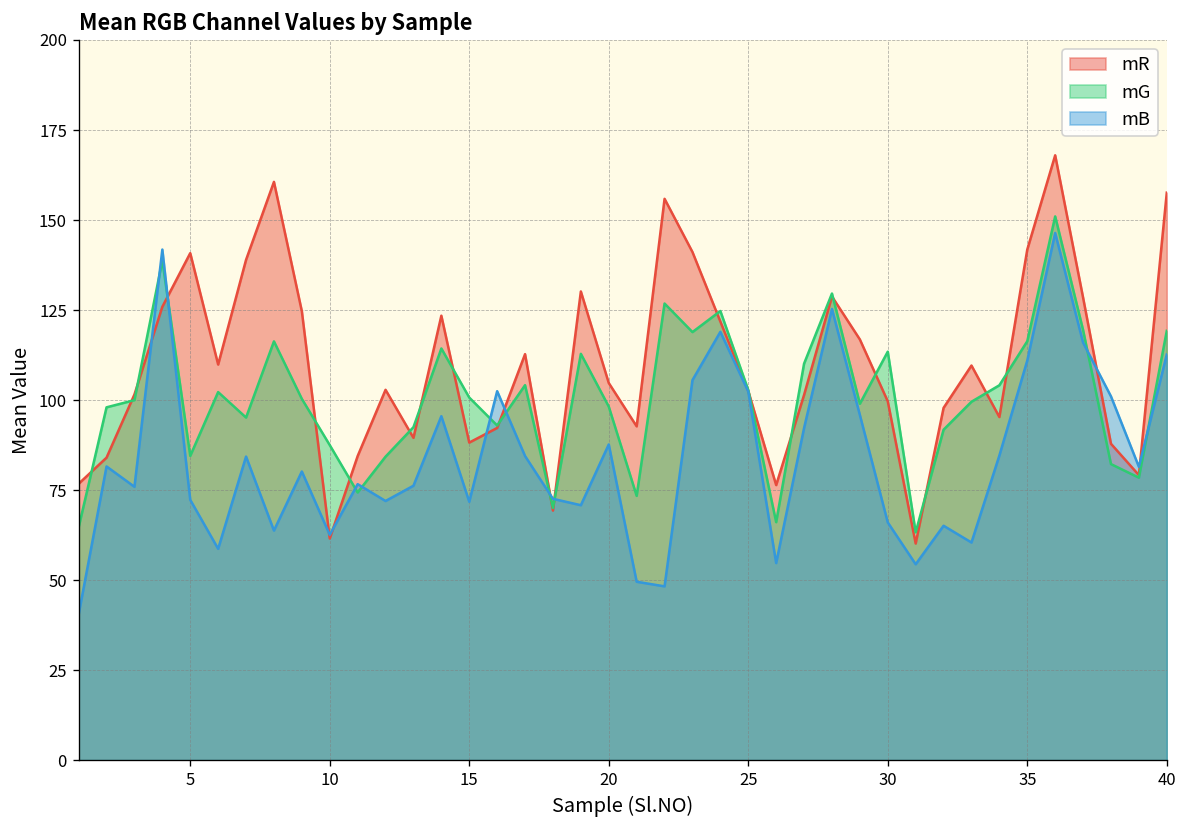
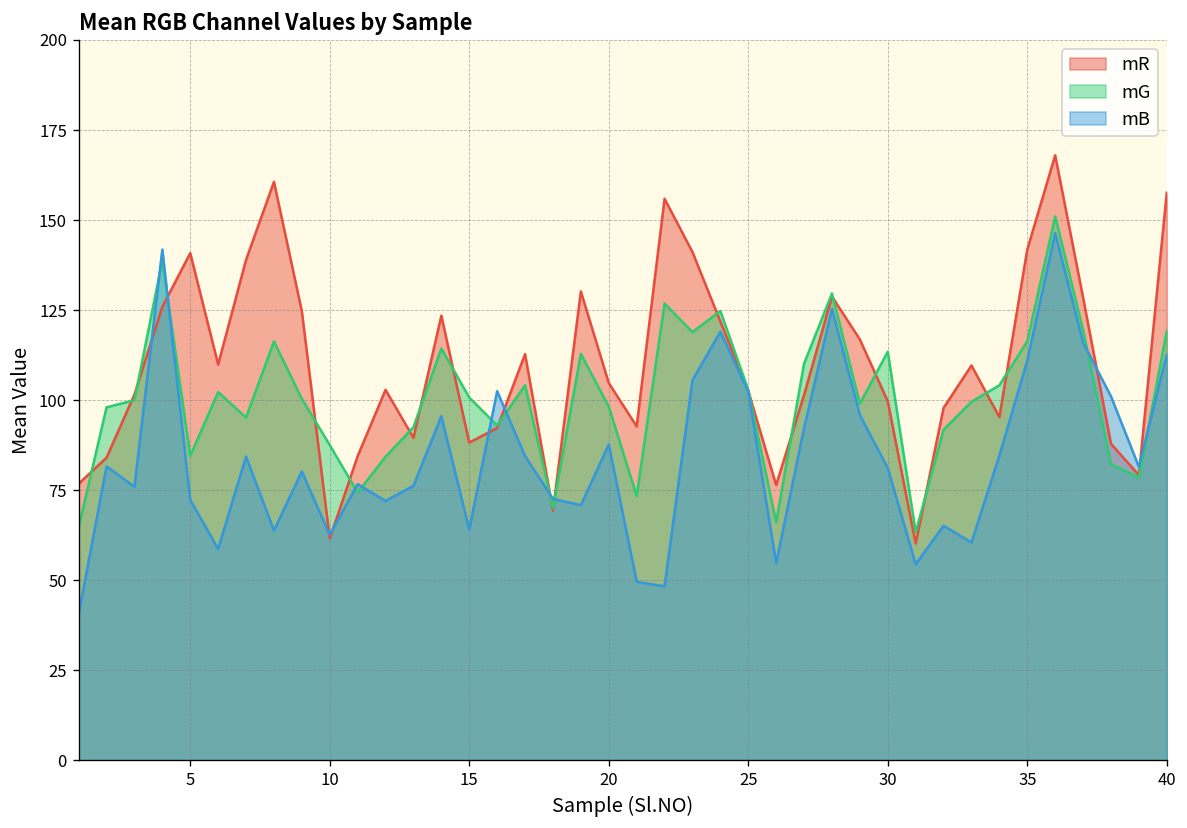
  {
    "mR": {
      "5": 141,
      "10": 62,
      "15": 88,
      "20": 105,
      "30": 100,
      "35": 142,
      "40": 158
    },
    "mG": {
      "5": 85,
      "10": 88,
      "15": 101,
      "20": 98,
      "30": 113,
      "35": 116,
      "40": 119
    },
    "mB": {
      "5": 72,
      "10": 63,
-     "15": 72,
+     "15": 64,
      "20": 88,
-     "30": 66,
+     "30": 81,
      "35": 111,
      "40": 113
    }
  }
